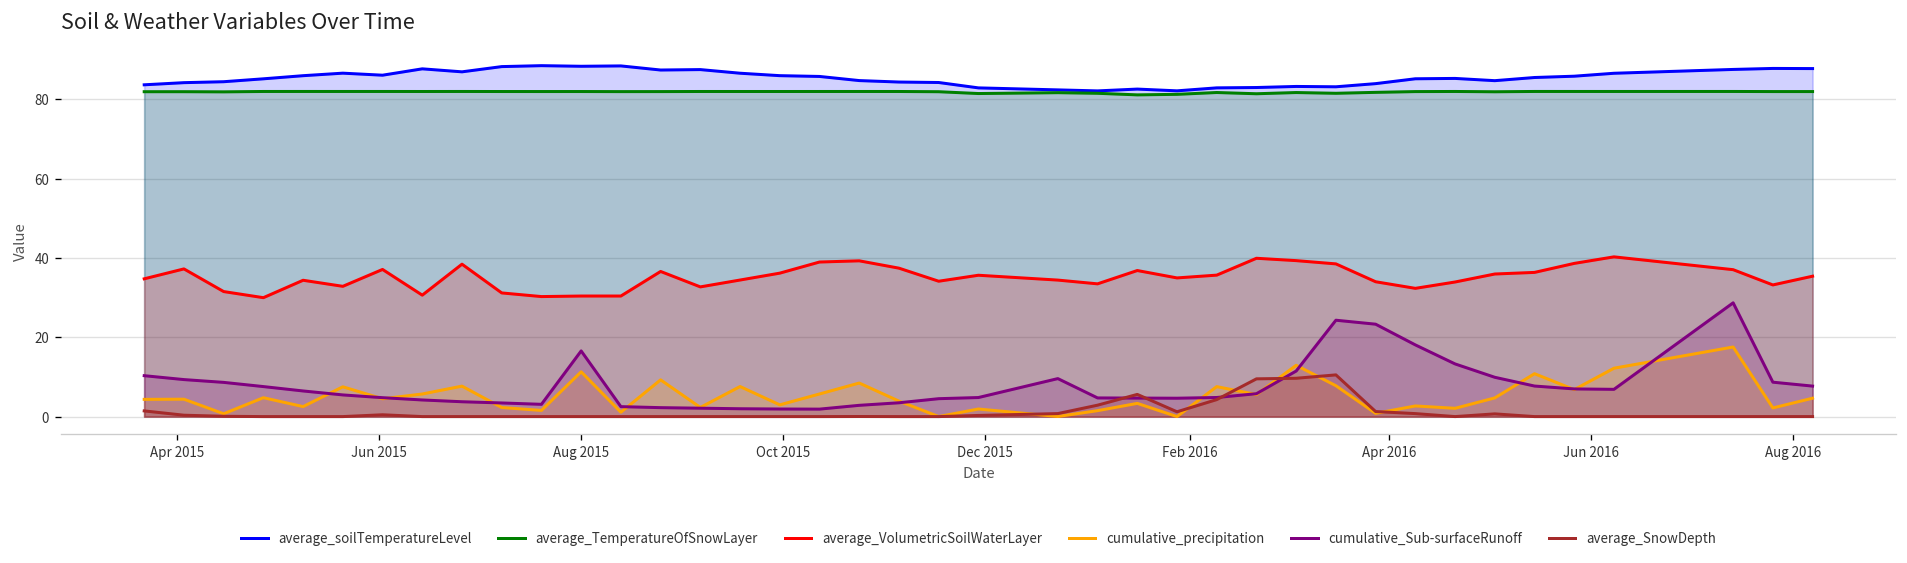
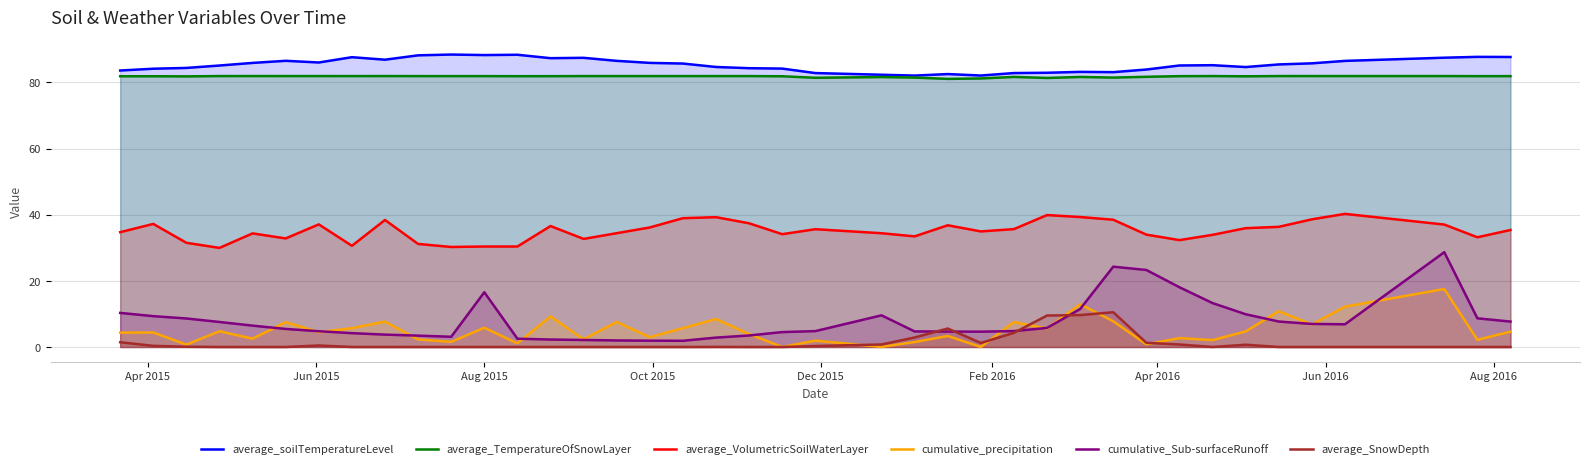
  {
    "average_soilTemperatureLevel": {
      "Aug 2015": 88
    },
    "average_TemperatureOfSnowLayer": {
      "Aug 2015": 82
    },
    "average_VolumetricSoilWaterLayer": {
      "Aug 2015": 30
    },
    "cumulative_precipitation": {
-     "Aug 2015": 11
+     "Aug 2015": 6
    },
    "cumulative_Sub-surfaceRunoff": {
      "Aug 2015": 17
    },
    "average_SnowDepth": {
      "Aug 2015": 0
    }
  }
